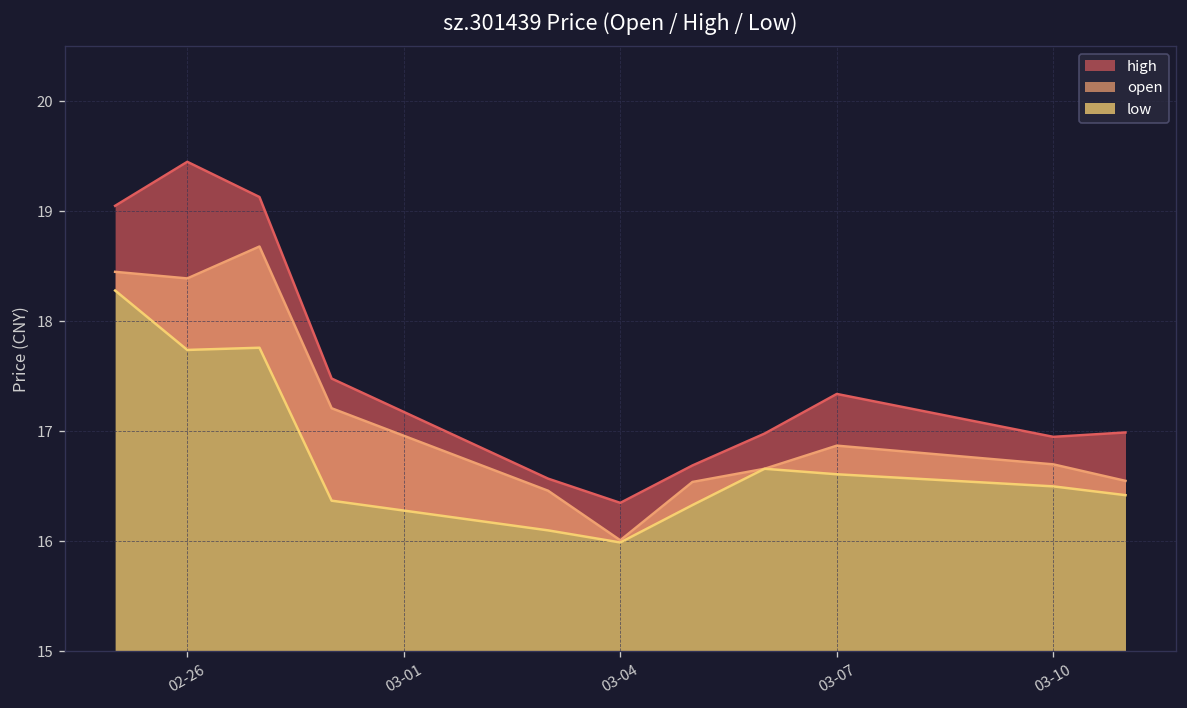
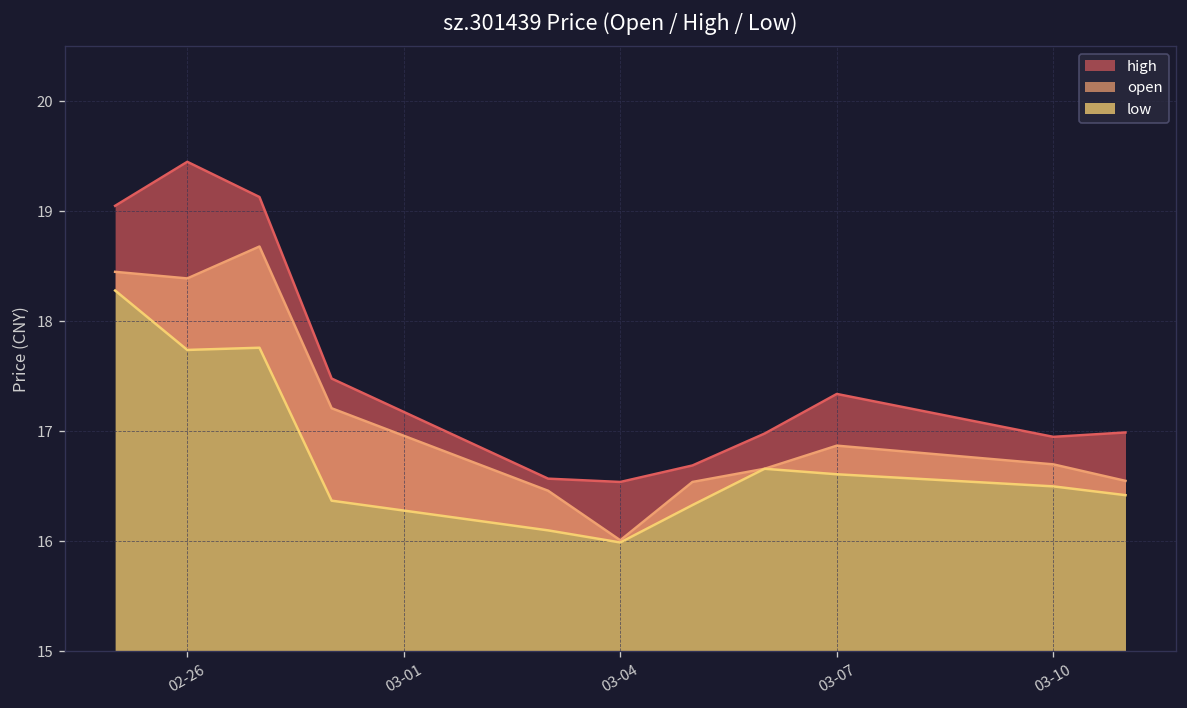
  {
    "high": {
      "02-26": 19.5,
-     "03-04": 16.4,
+     "03-04": 16.5,
      "03-07": 17.3,
      "03-10": 17.0
    }
  }
